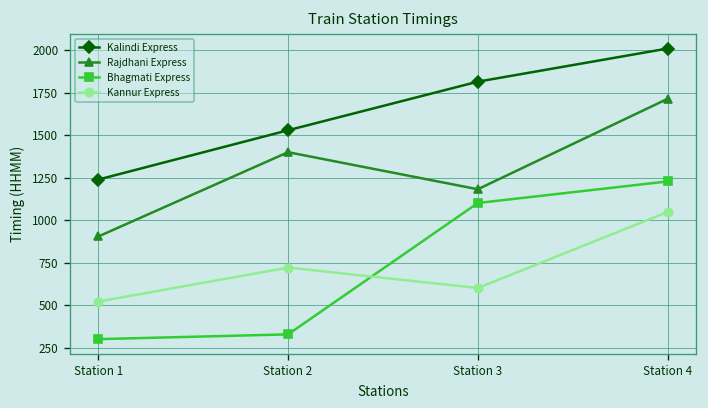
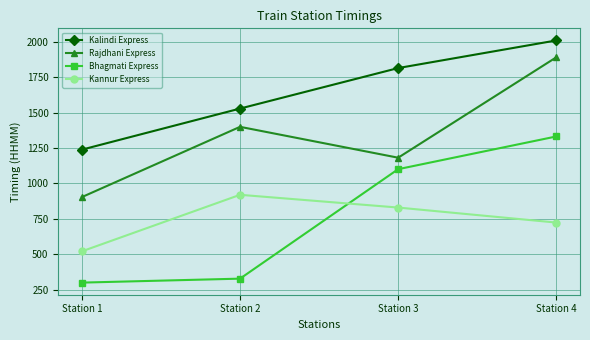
  {
    "Kalindi Express": {
      "Station 1": 1240,
      "Station 2": 1530,
      "Station 3": 1820,
      "Station 4": 2010
    },
    "Rajdhani Express": {
      "Station 1": 900,
      "Station 2": 1400,
      "Station 3": 1180,
-     "Station 4": 1710
+     "Station 4": 1890
    },
    "Bhagmati Express": {
      "Station 1": 300,
      "Station 2": 330,
      "Station 3": 1100,
-     "Station 4": 1230
+     "Station 4": 1330
    },
    "Kannur Express": {
      "Station 1": 520,
-     "Station 2": 720,
-     "Station 3": 600,
-     "Station 4": 1050
+     "Station 2": 920,
+     "Station 3": 830,
+     "Station 4": 720
    }
  }
